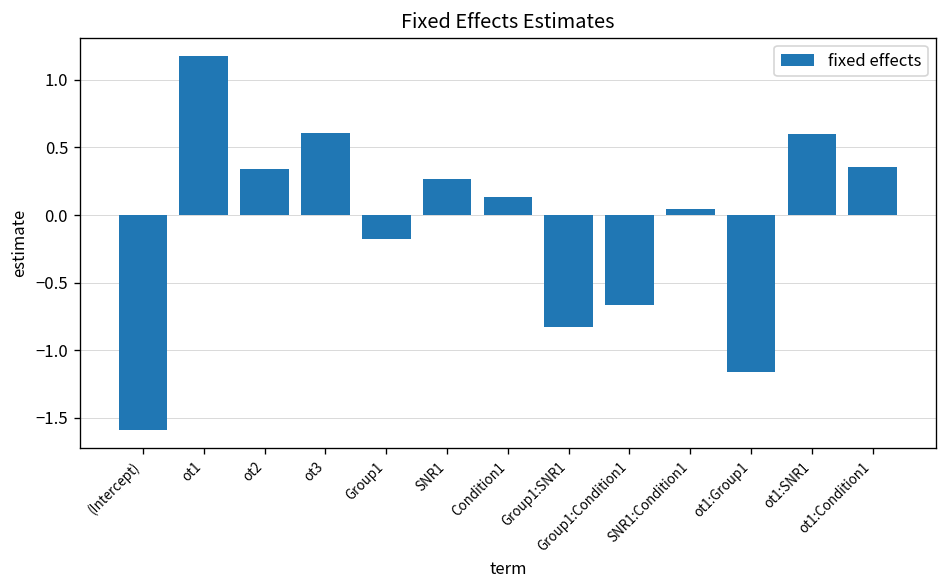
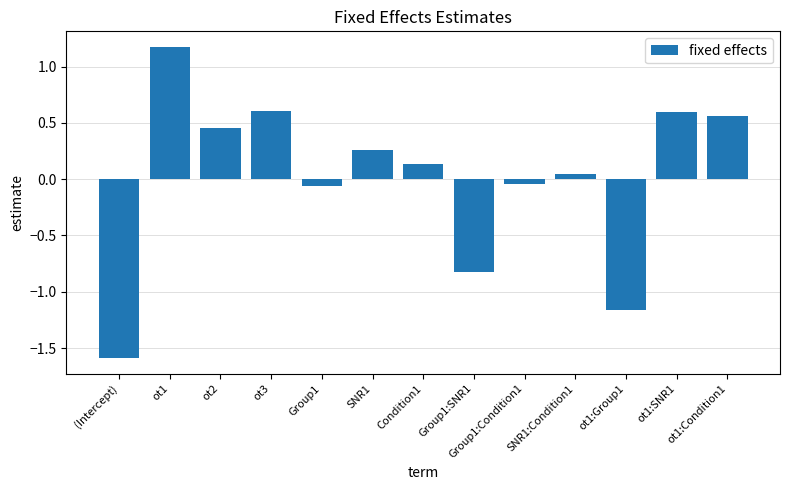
  {
    "(Intercept)": -1.59,
    "ot1": 1.17,
-   "ot2": 0.34,
+   "ot2": 0.46,
    "ot3": 0.60,
-   "Group1": -0.18,
+   "Group1": -0.06,
    "SNR1": 0.26,
    "Condition1": 0.13,
    "Group1:SNR1": -0.83,
-   "Group1:Condition1": -0.66,
+   "Group1:Condition1": -0.04,
    "SNR1:Condition1": 0.04,
    "ot1:Group1": -1.16,
    "ot1:SNR1": 0.60,
-   "ot1:Condition1": 0.35
+   "ot1:Condition1": 0.56
  }
